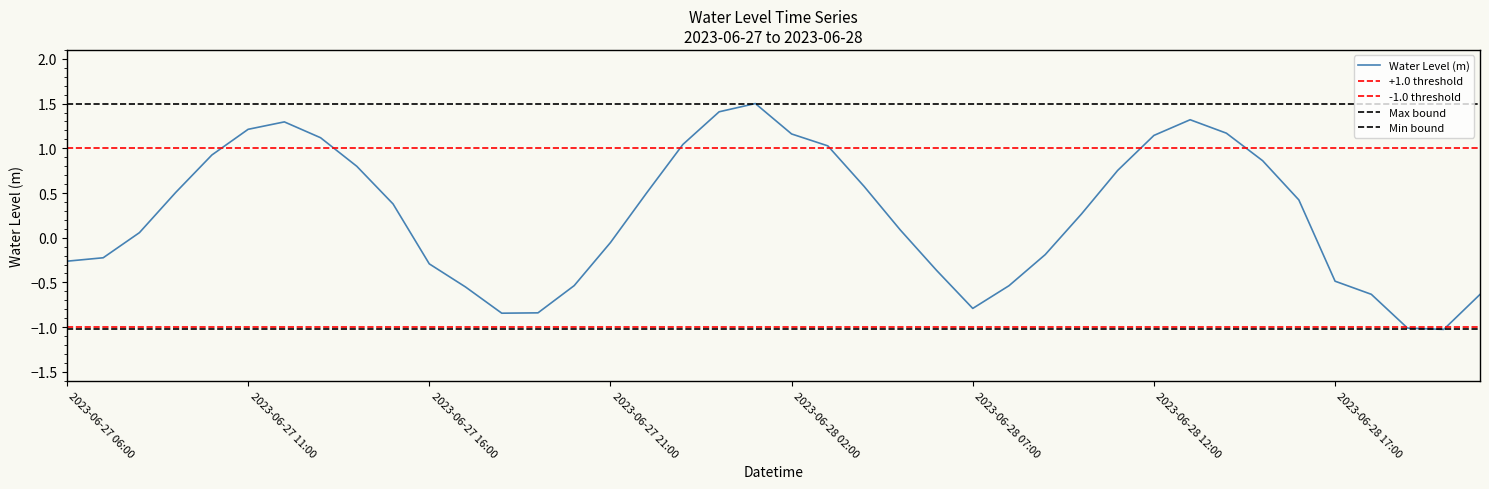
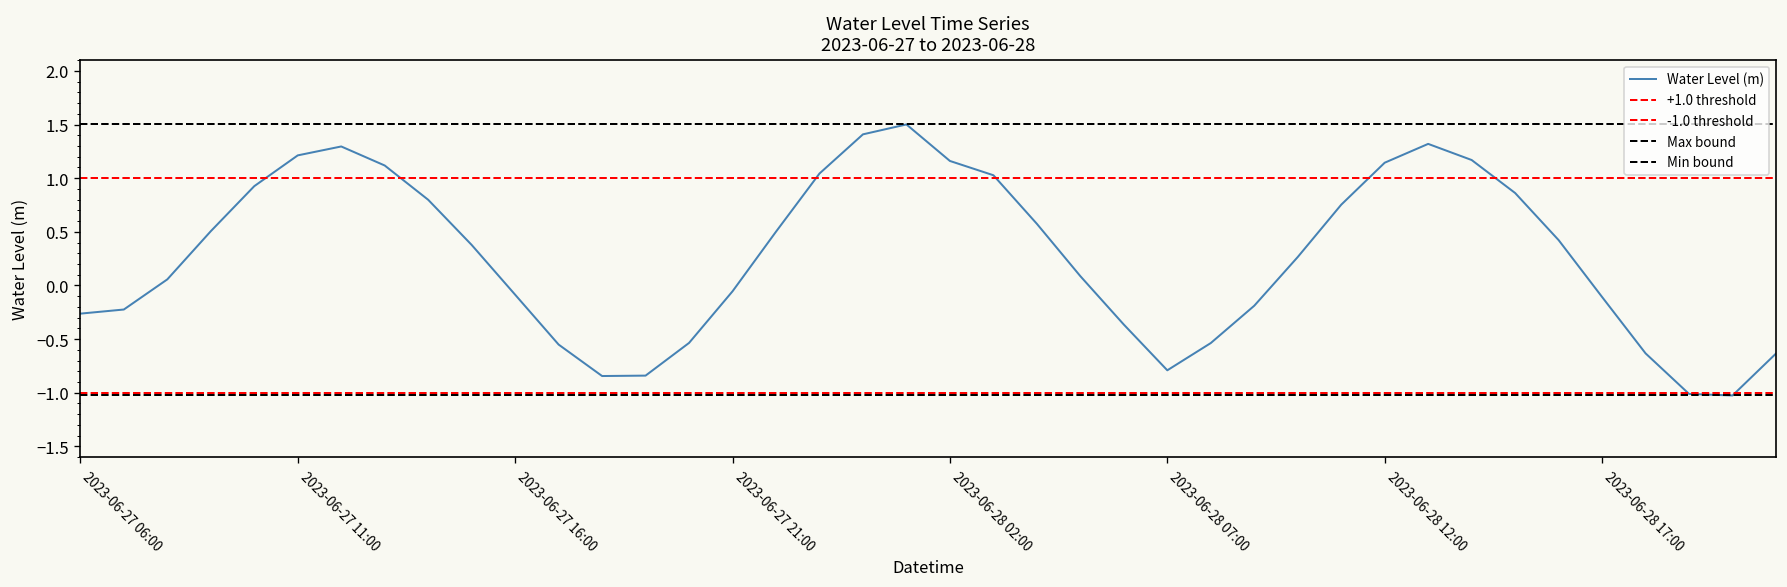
  {
    "2023-06-27 06:00": -0.3,
    "2023-06-27 11:00": 1.2,
-   "2023-06-27 16:00": -0.3,
+   "2023-06-27 16:00": -0.1,
    "2023-06-27 21:00": -0.1,
    "2023-06-28 02:00": 1.2,
    "2023-06-28 07:00": -0.8,
    "2023-06-28 12:00": 1.1,
-   "2023-06-28 17:00": -0.5
+   "2023-06-28 17:00": -0.1
  }
